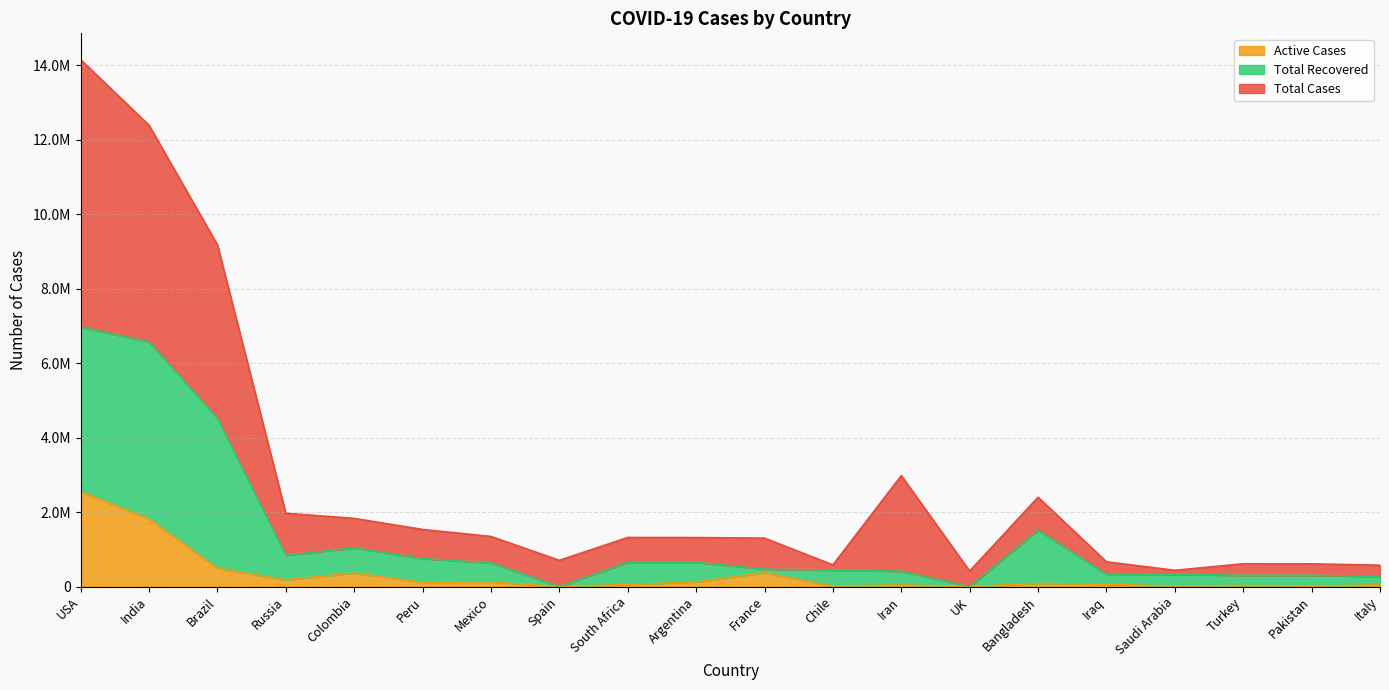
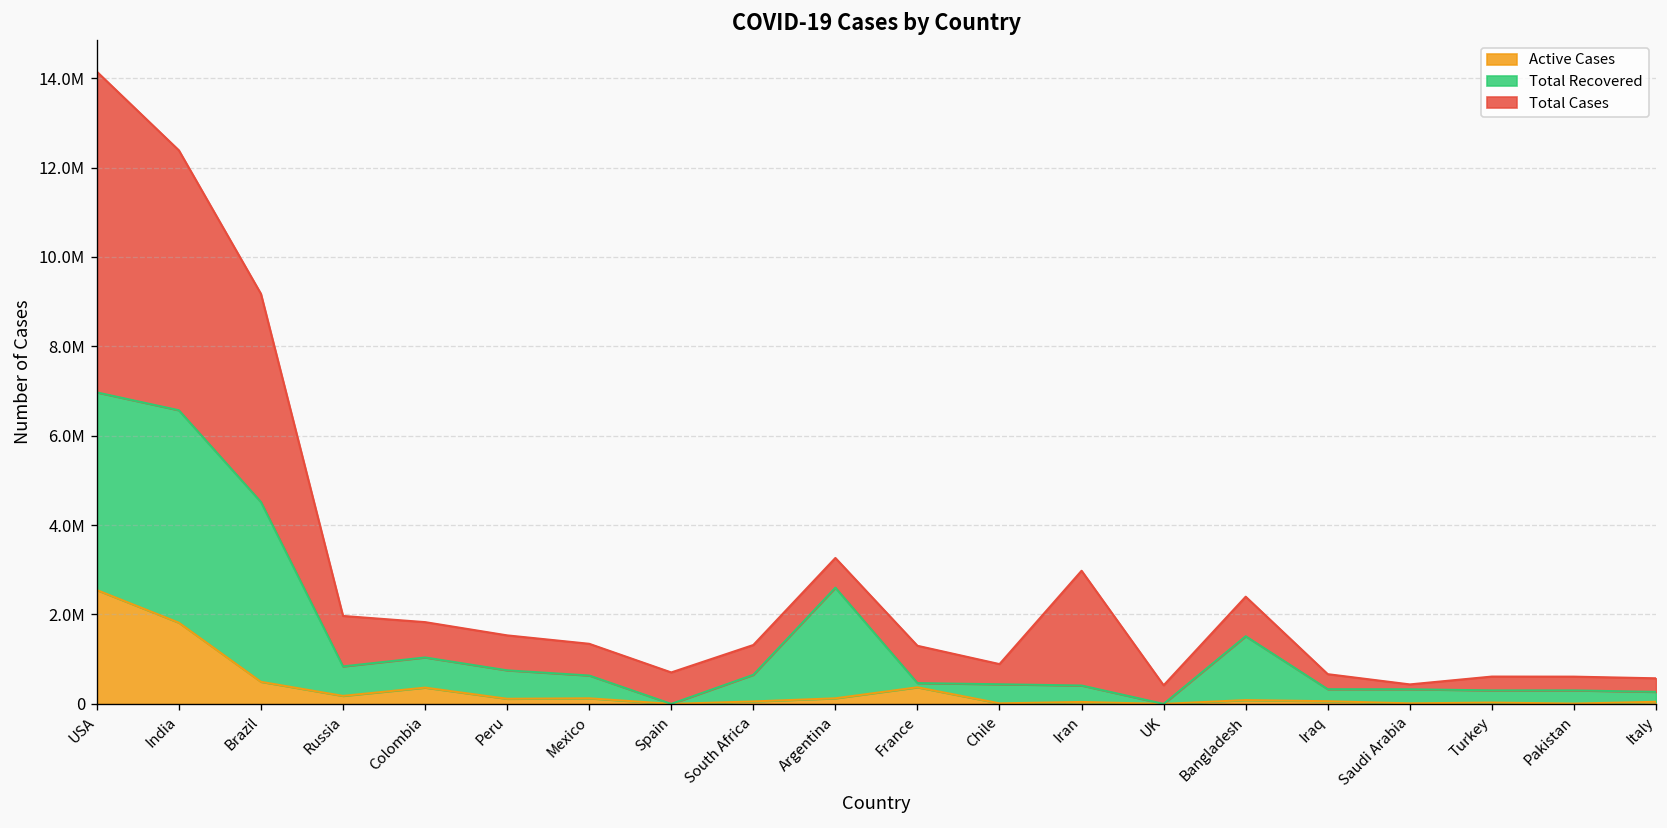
  {
    "Active Cases": {
      "USA": 2500000,
      "India": 1800000,
      "Brazil": 500000,
      "Russia": 200000,
      "Colombia": 400000,
      "Peru": 100000,
      "Mexico": 100000,
      "South Africa": 100000,
      "Argentina": 100000,
      "France": 400000,
      "Chile": 0,
      "Iran": 0,
      "Bangladesh": 100000,
      "Iraq": 100000,
      "Saudi Arabia": 0,
      "Turkey": 0,
      "Pakistan": 0,
      "Italy": 0
    },
    "Total Recovered": {
      "USA": 4400000,
      "India": 4800000,
      "Brazil": 4000000,
      "Russia": 700000,
      "Colombia": 700000,
      "Peru": 600000,
      "Mexico": 500000,
      "South Africa": 600000,
-     "Argentina": 500000,
+     "Argentina": 2500000,
      "France": 100000,
      "Chile": 400000,
      "Iran": 400000,
      "Bangladesh": 1400000,
      "Iraq": 300000,
      "Saudi Arabia": 300000,
      "Turkey": 300000,
      "Pakistan": 300000,
      "Italy": 200000
    },
    "Total Cases": {
      "USA": 7200000,
      "India": 5800000,
      "Brazil": 4700000,
      "Russia": 1100000,
      "Colombia": 800000,
      "Peru": 800000,
      "Mexico": 700000,
      "Spain": 700000,
      "South Africa": 700000,
      "Argentina": 700000,
      "France": 800000,
-     "Chile": 100000,
+     "Chile": 500000,
      "Iran": 2600000,
      "UK": 400000,
      "Bangladesh": 900000,
      "Iraq": 300000,
      "Saudi Arabia": 100000,
      "Turkey": 300000,
      "Pakistan": 300000,
      "Italy": 300000
    }
  }
